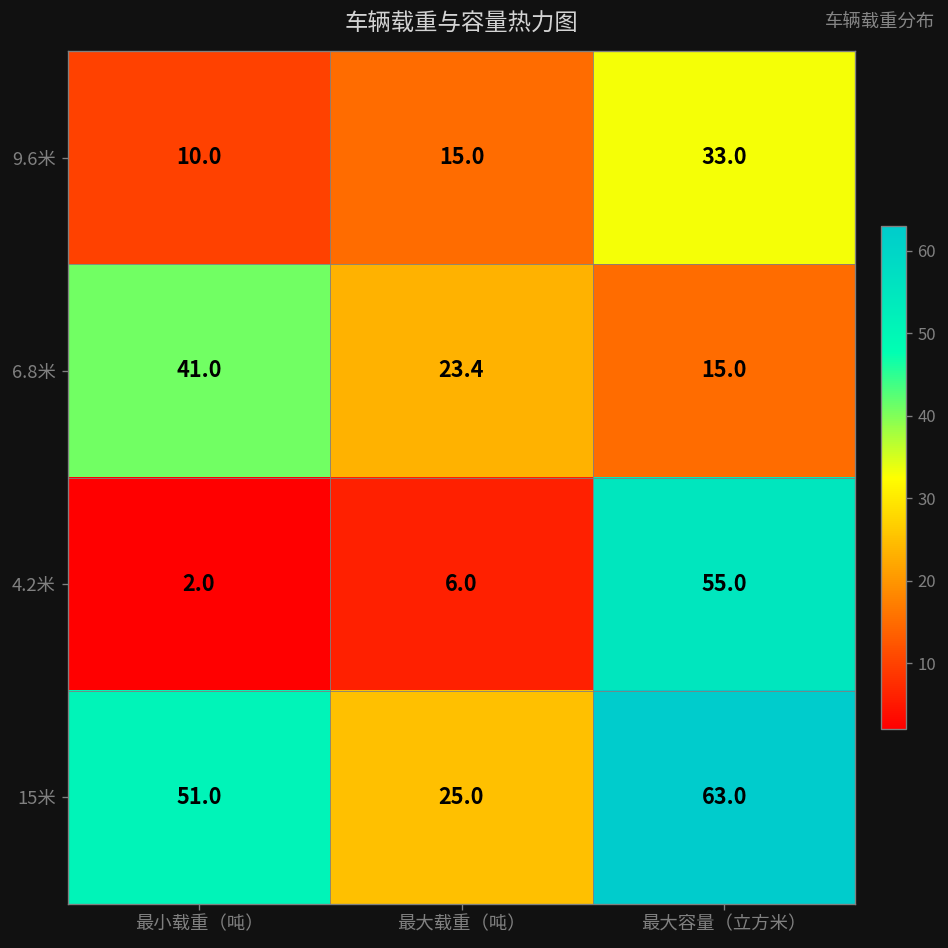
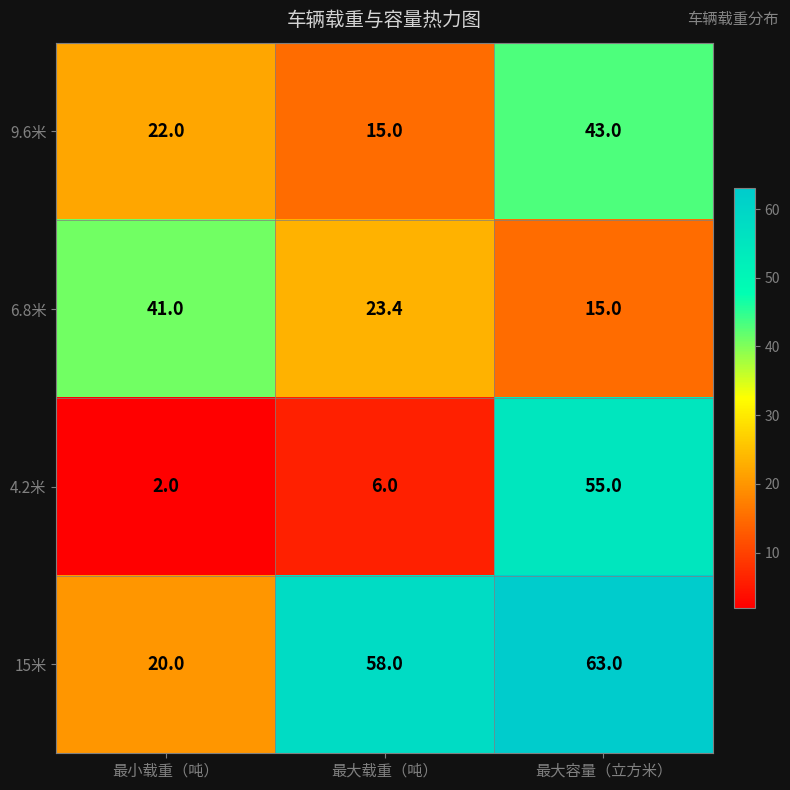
  {
    "9.6米": {
-     "最小载重（吨）": 10.0,
+     "最小载重（吨）": 22.0,
      "最大载重（吨）": 15.0,
-     "最大容量（立方米）": 33.0
+     "最大容量（立方米）": 43.0
    },
    "6.8米": {
      "最小载重（吨）": 41.0,
      "最大载重（吨）": 23.4,
      "最大容量（立方米）": 15.0
    },
    "4.2米": {
      "最小载重（吨）": 2.0,
      "最大载重（吨）": 6.0,
      "最大容量（立方米）": 55.0
    },
    "15米": {
-     "最小载重（吨）": 51.0,
-     "最大载重（吨）": 25.0,
+     "最小载重（吨）": 20.0,
+     "最大载重（吨）": 58.0,
      "最大容量（立方米）": 63.0
    }
  }
